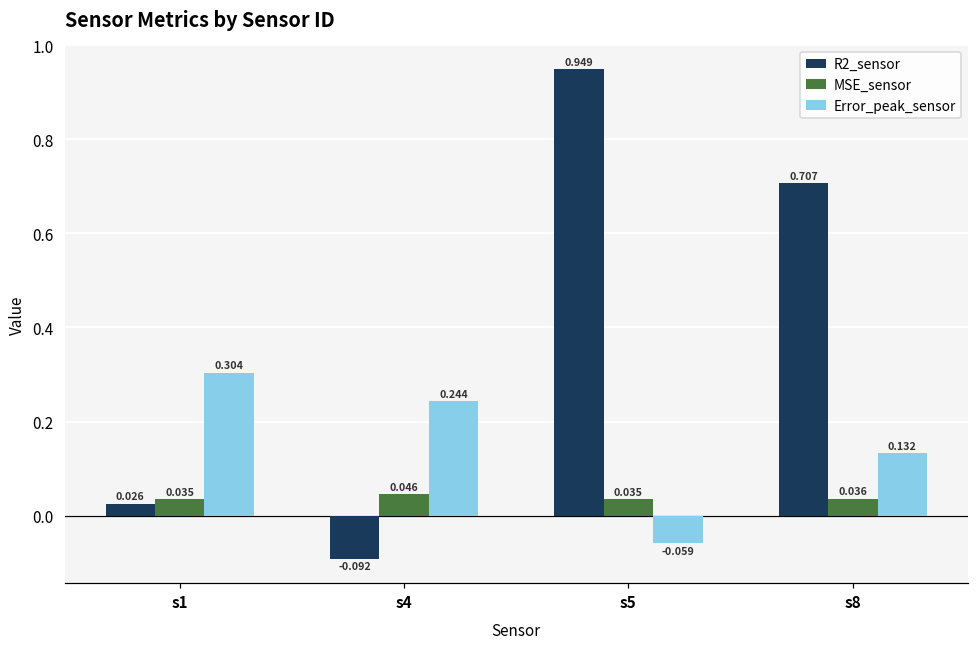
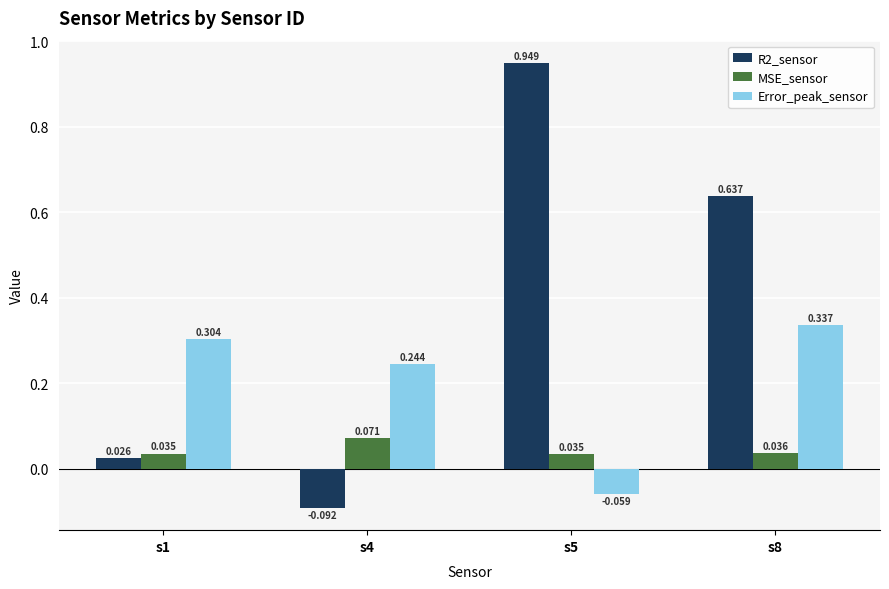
  {
    "R2_sensor": {
      "s1": 0.026,
      "s4": -0.092,
      "s5": 0.949,
-     "s8": 0.707
+     "s8": 0.637
    },
    "MSE_sensor": {
      "s1": 0.035,
-     "s4": 0.046,
+     "s4": 0.071,
      "s5": 0.035,
      "s8": 0.036
    },
    "Error_peak_sensor": {
      "s1": 0.304,
      "s4": 0.244,
      "s5": -0.059,
-     "s8": 0.132
+     "s8": 0.337
    }
  }
